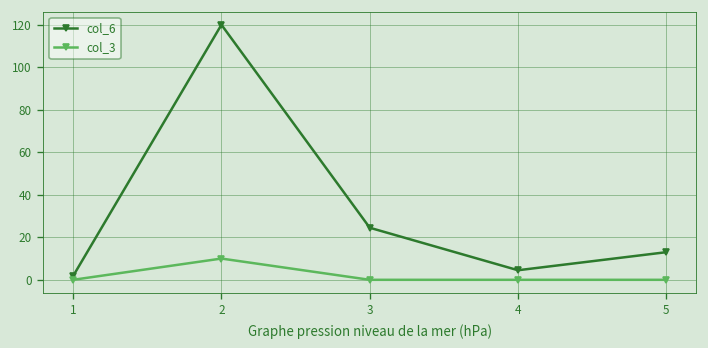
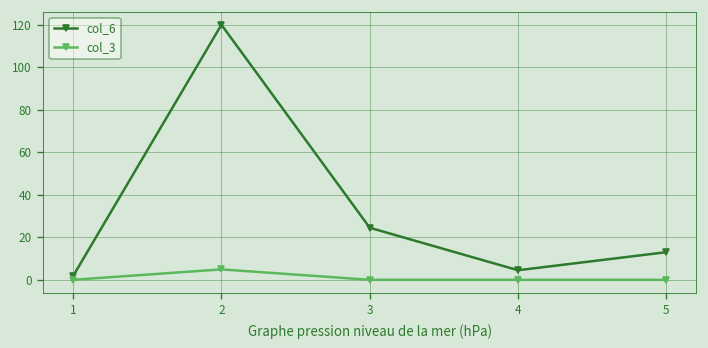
  {
    "col_6": {
      "1": 2,
      "2": 120,
      "3": 25,
      "4": 5,
      "5": 13
    },
    "col_3": {
      "1": 0,
-     "2": 10,
+     "2": 5,
      "3": 0,
      "4": 0,
      "5": 0
    }
  }
